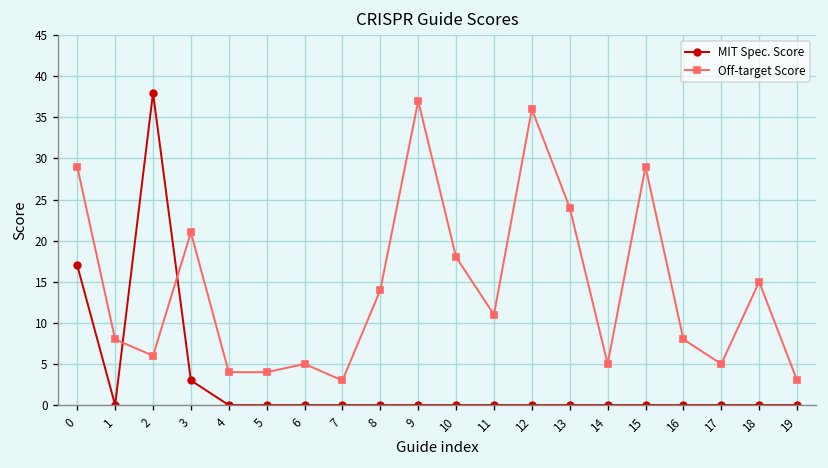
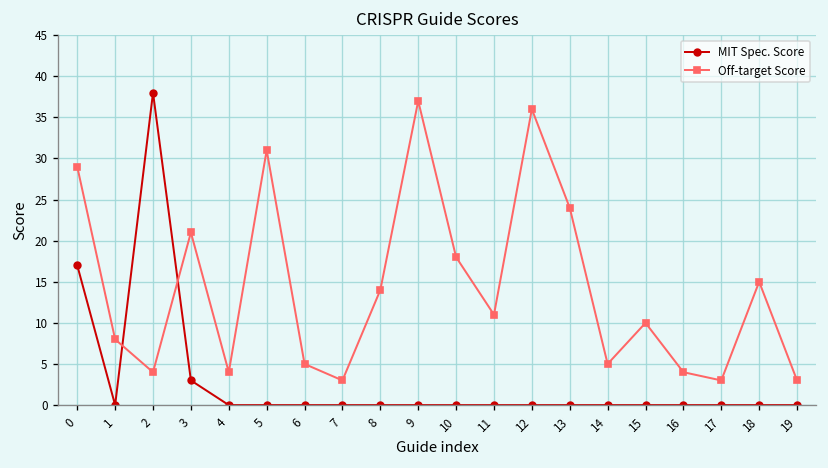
  {
    "MIT Spec. Score": {
      "0": 17,
      "1": 0,
      "2": 38,
      "3": 3,
      "4": 0,
      "5": 0,
      "6": 0,
      "7": 0,
      "8": 0,
      "9": 0,
      "10": 0,
      "11": 0,
      "12": 0,
      "13": 0,
      "14": 0,
      "15": 0,
      "16": 0,
      "17": 0,
      "18": 0,
      "19": 0
    },
    "Off-target Score": {
      "0": 29,
      "1": 8,
-     "2": 6,
+     "2": 4,
      "3": 21,
      "4": 4,
-     "5": 4,
+     "5": 31,
      "6": 5,
      "7": 3,
      "8": 14,
      "9": 37,
      "10": 18,
      "11": 11,
      "12": 36,
      "13": 24,
      "14": 5,
-     "15": 29,
-     "16": 8,
-     "17": 5,
+     "15": 10,
+     "16": 4,
+     "17": 3,
      "18": 15,
      "19": 3
    }
  }
